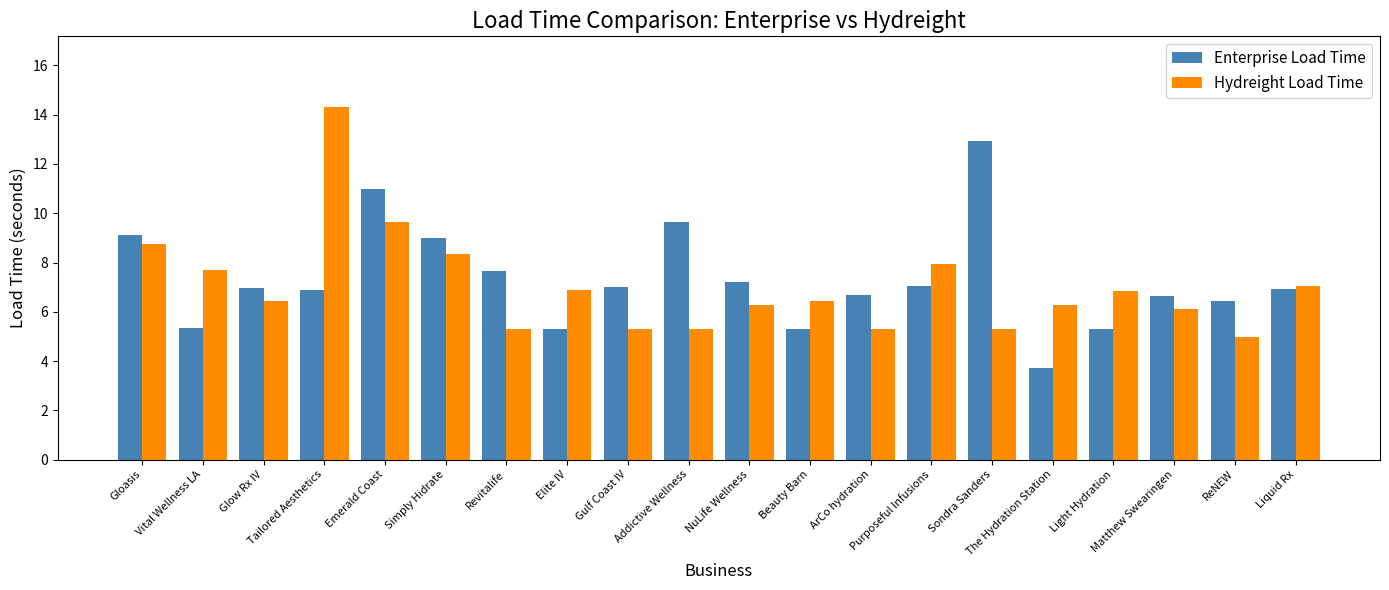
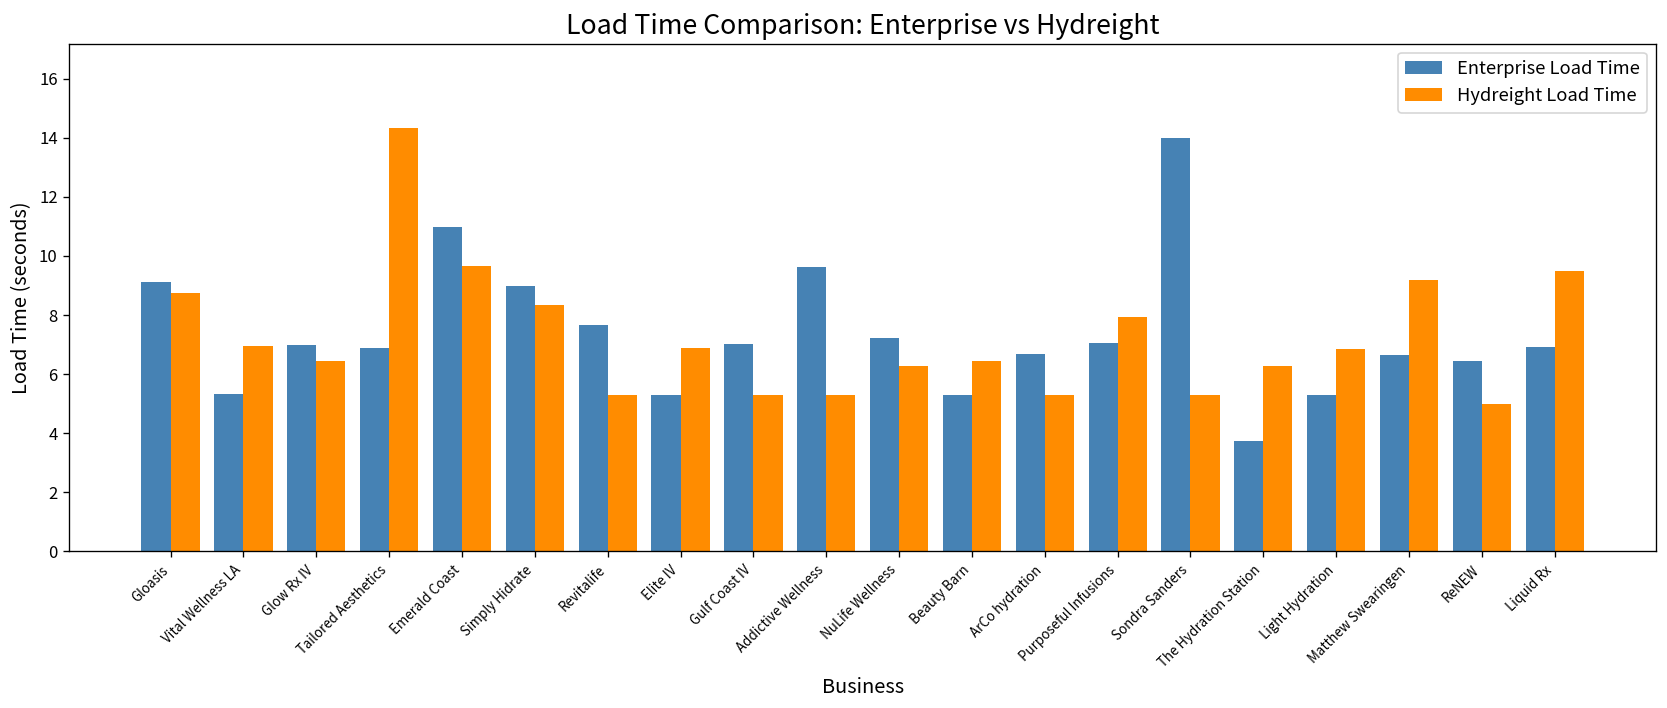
  {
    "Enterprise Load Time": {
      "Gloasis": 9.1,
      "Vital Wellness LA": 5.3,
      "Glow Rx IV": 7.0,
      "Tailored Aesthetics": 6.9,
      "Emerald Coast": 11.0,
      "Simply Hidrate": 9.0,
      "Revitalife": 7.7,
      "Elite IV": 5.3,
      "Gulf Coast IV": 7.0,
      "Addictive Wellness": 9.6,
      "NuLife Wellness": 7.2,
      "Beauty Barn": 5.3,
      "ArCo hydration": 6.7,
      "Purposeful Infusions": 7.0,
-     "Sondra Sanders": 13.0,
+     "Sondra Sanders": 14.0,
      "The Hydration Station": 3.7,
      "Light Hydration": 5.3,
      "Matthew Swearingen": 6.6,
      "ReNEW": 6.5,
      "Liquid Rx": 6.9
    },
    "Hydreight Load Time": {
      "Gloasis": 8.8,
-     "Vital Wellness LA": 7.7,
+     "Vital Wellness LA": 6.9,
      "Glow Rx IV": 6.5,
      "Tailored Aesthetics": 14.3,
      "Emerald Coast": 9.7,
      "Simply Hidrate": 8.4,
      "Revitalife": 5.3,
      "Elite IV": 6.9,
      "Gulf Coast IV": 5.3,
      "Addictive Wellness": 5.3,
      "NuLife Wellness": 6.3,
      "Beauty Barn": 6.5,
      "ArCo hydration": 5.3,
      "Purposeful Infusions": 7.9,
      "Sondra Sanders": 5.3,
      "The Hydration Station": 6.3,
      "Light Hydration": 6.9,
-     "Matthew Swearingen": 6.1,
+     "Matthew Swearingen": 9.2,
      "ReNEW": 5.0,
-     "Liquid Rx": 7.0
+     "Liquid Rx": 9.5
    }
  }
